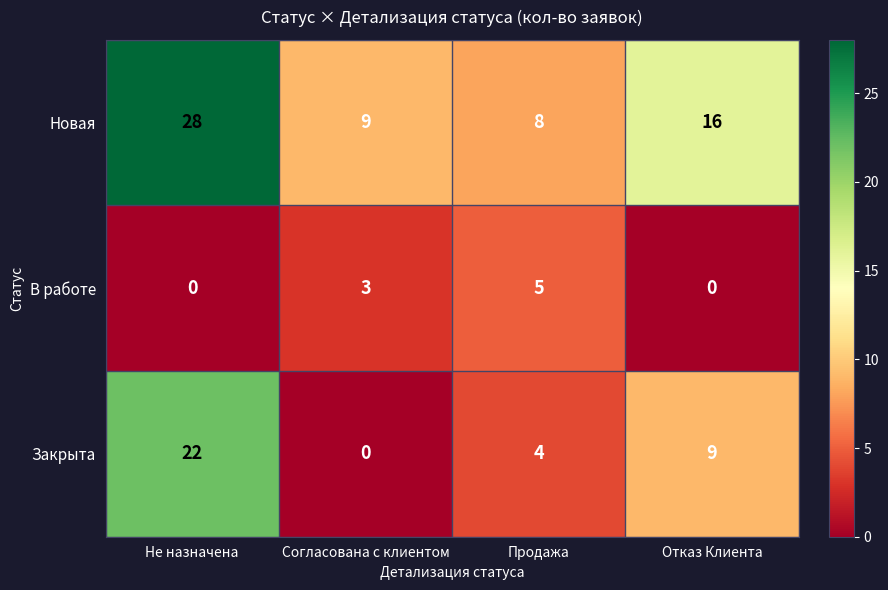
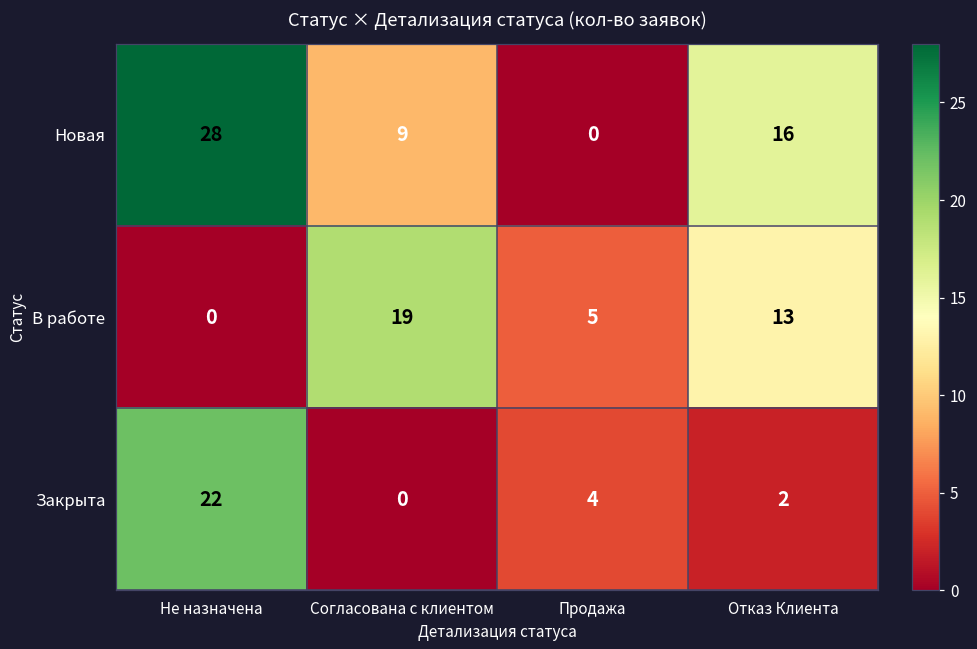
  {
    "Новая": {
      "Не назначена": 28,
      "Согласована с клиентом": 9,
-     "Продажа": 8,
+     "Продажа": 0,
      "Отказ Клиента": 16
    },
    "В работе": {
      "Не назначена": 0,
-     "Согласована с клиентом": 3,
+     "Согласована с клиентом": 19,
      "Продажа": 5,
-     "Отказ Клиента": 0
+     "Отказ Клиента": 13
    },
    "Закрыта": {
      "Не назначена": 22,
      "Согласована с клиентом": 0,
      "Продажа": 4,
-     "Отказ Клиента": 9
+     "Отказ Клиента": 2
    }
  }
